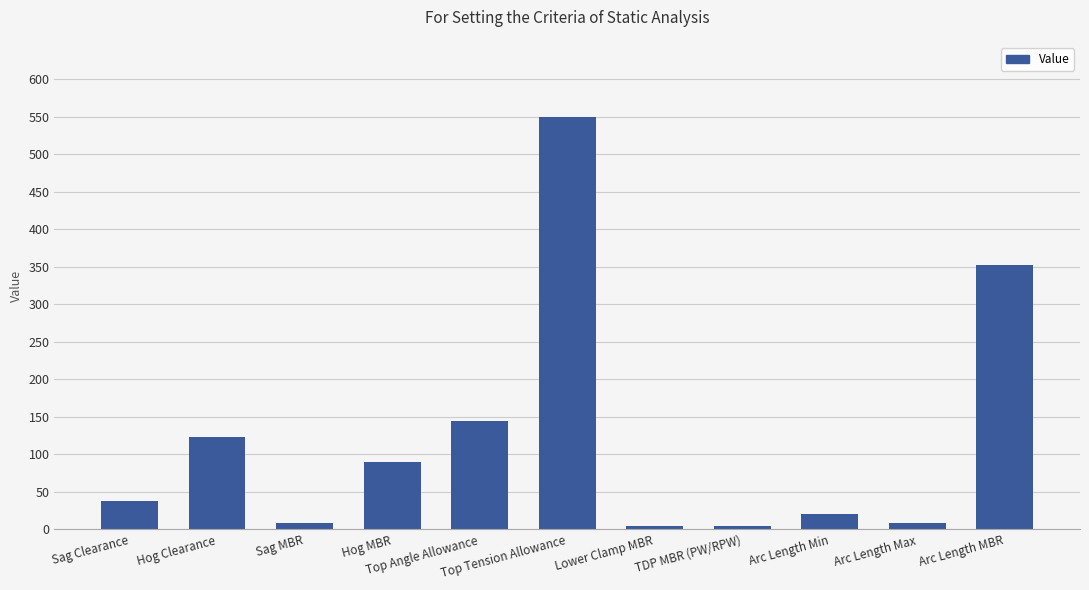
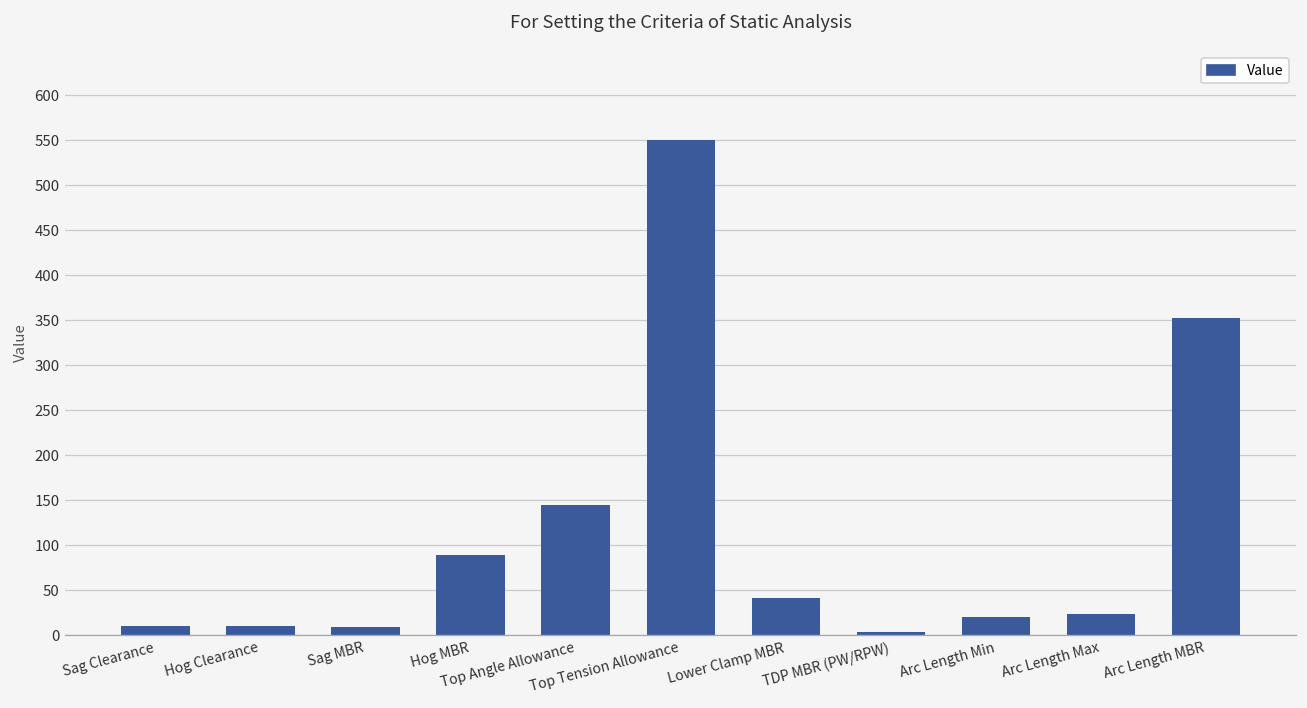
  {
-   "Sag Clearance": 40,
-   "Hog Clearance": 120,
+   "Sag Clearance": 10,
+   "Hog Clearance": 10,
    "Sag MBR": 10,
    "Hog MBR": 90,
    "Top Angle Allowance": 150,
    "Top Tension Allowance": 550,
-   "Lower Clamp MBR": 0,
+   "Lower Clamp MBR": 40,
    "TDP MBR (PW/RPW)": 0,
    "Arc Length Min": 20,
-   "Arc Length Max": 10,
+   "Arc Length Max": 20,
    "Arc Length MBR": 350
  }
